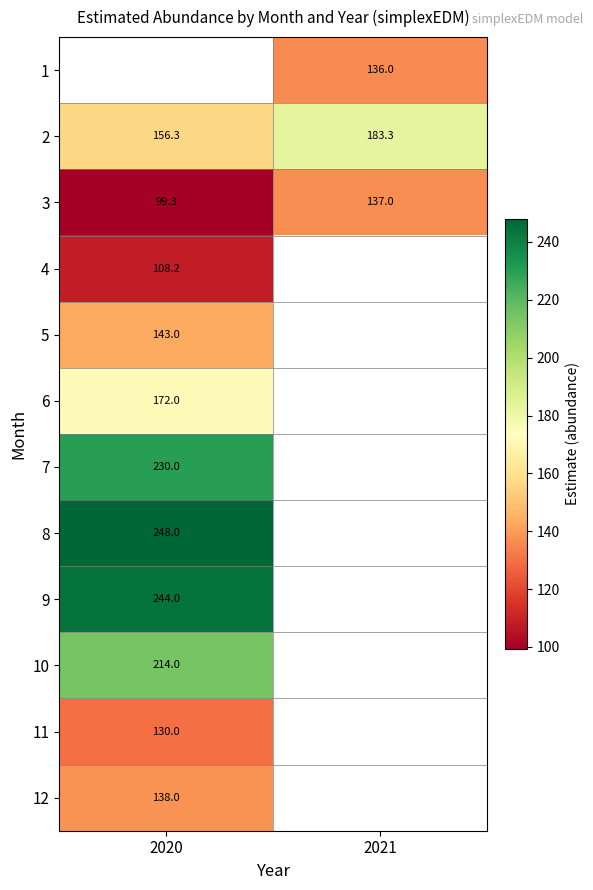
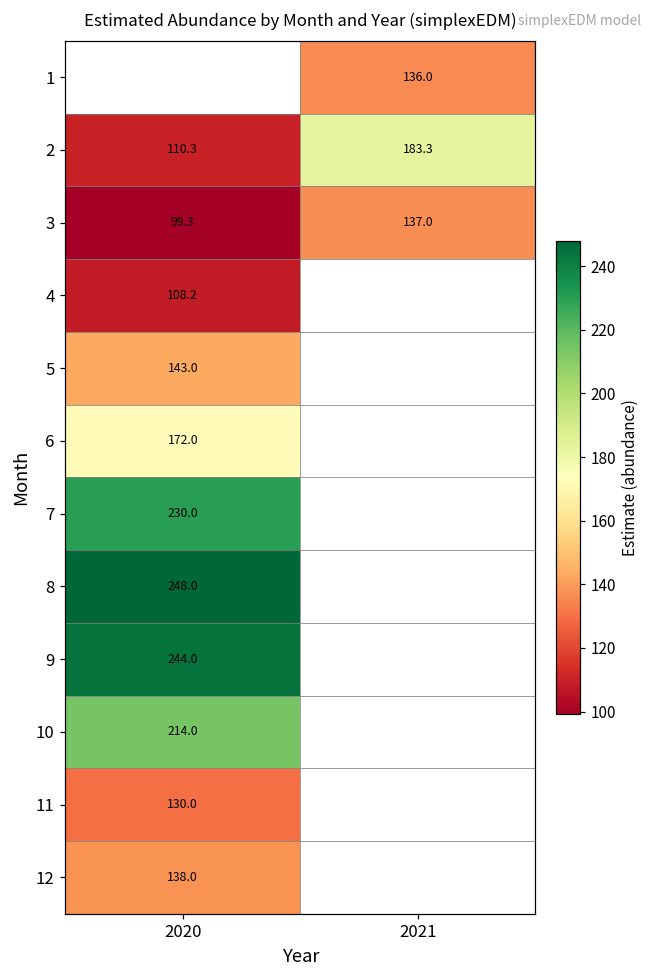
  {
    "1": {
      "2021": 136.0
    },
    "2": {
-     "2020": 156.3,
+     "2020": 110.3,
      "2021": 183.3
    },
    "3": {
      "2020": 99.3,
      "2021": 137.0
    },
    "4": {
      "2020": 108.2
    },
    "5": {
      "2020": 143.0
    },
    "6": {
      "2020": 172.0
    },
    "7": {
      "2020": 230.0
    },
    "8": {
      "2020": 248.0
    },
    "9": {
      "2020": 244.0
    },
    "10": {
      "2020": 214.0
    },
    "11": {
      "2020": 130.0
    },
    "12": {
      "2020": 138.0
    }
  }
